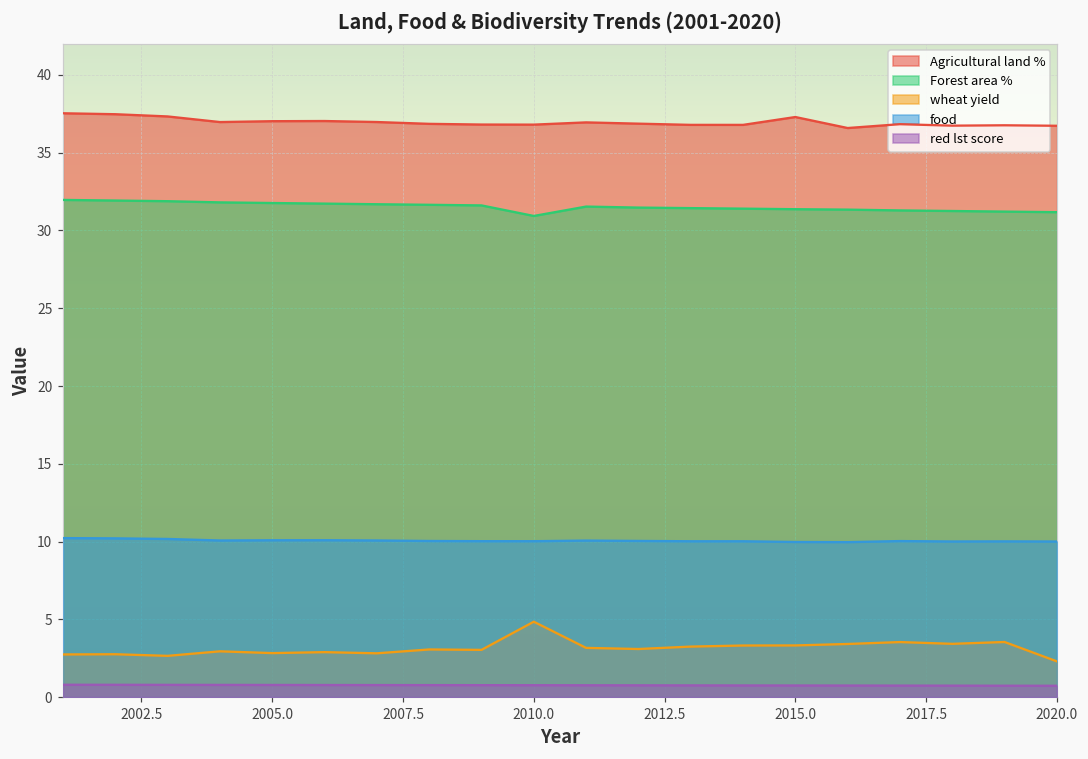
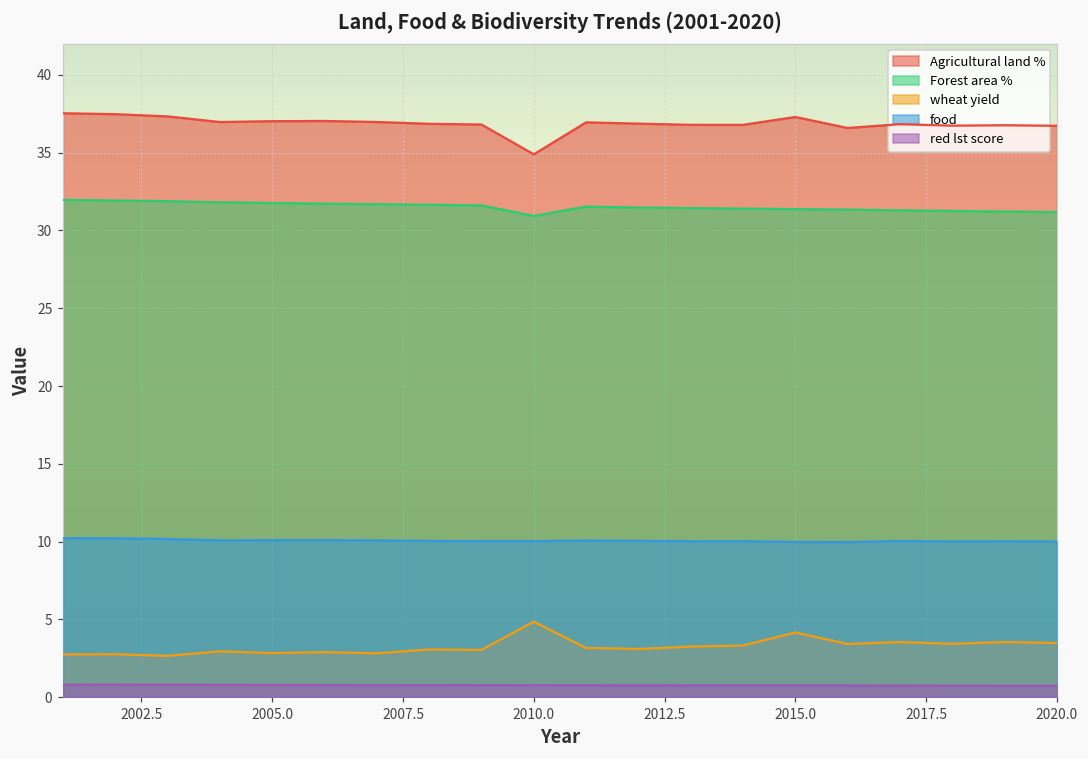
  {
    "Agricultural land %": {
      "2005.0": 37.0,
-     "2010.0": 36.8,
+     "2010.0": 34.9,
      "2015.0": 37.3,
      "2020.0": 36.7
    },
    "Forest area %": {
      "2005.0": 31.8,
      "2010.0": 30.9,
      "2015.0": 31.4,
      "2020.0": 31.2
    },
    "wheat yield": {
      "2005.0": 2.8,
      "2010.0": 4.8,
-     "2015.0": 3.3,
-     "2020.0": 2.3
+     "2015.0": 4.2,
+     "2020.0": 3.5
    },
    "food": {
      "2005.0": 10.1,
      "2010.0": 10.0,
      "2015.0": 10.0,
      "2020.0": 10.0
    },
    "red lst score": {
      "2005.0": 0.8,
      "2010.0": 0.8,
      "2015.0": 0.7,
      "2020.0": 0.7
    }
  }
